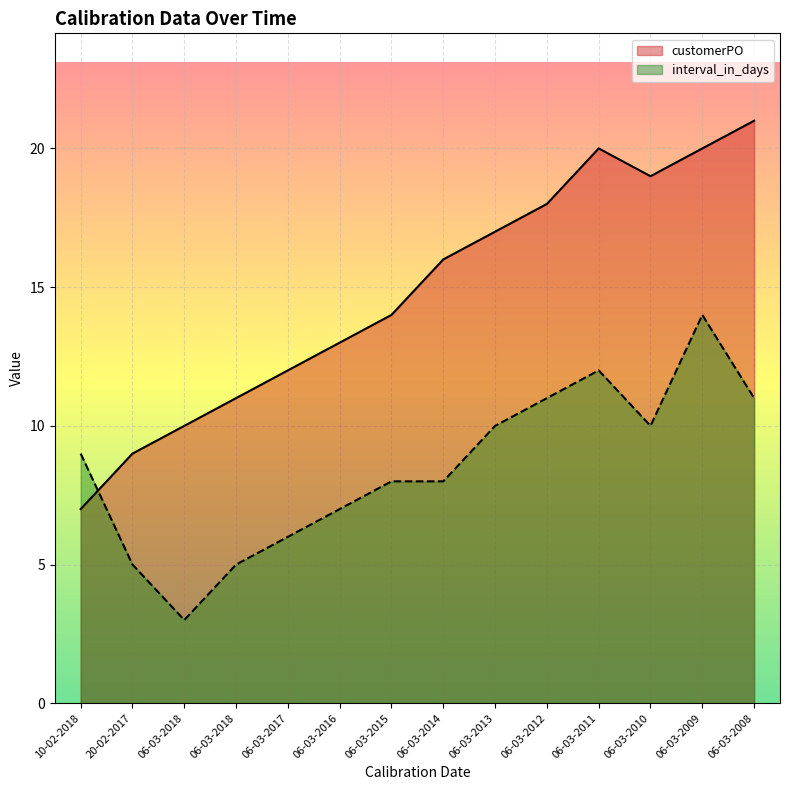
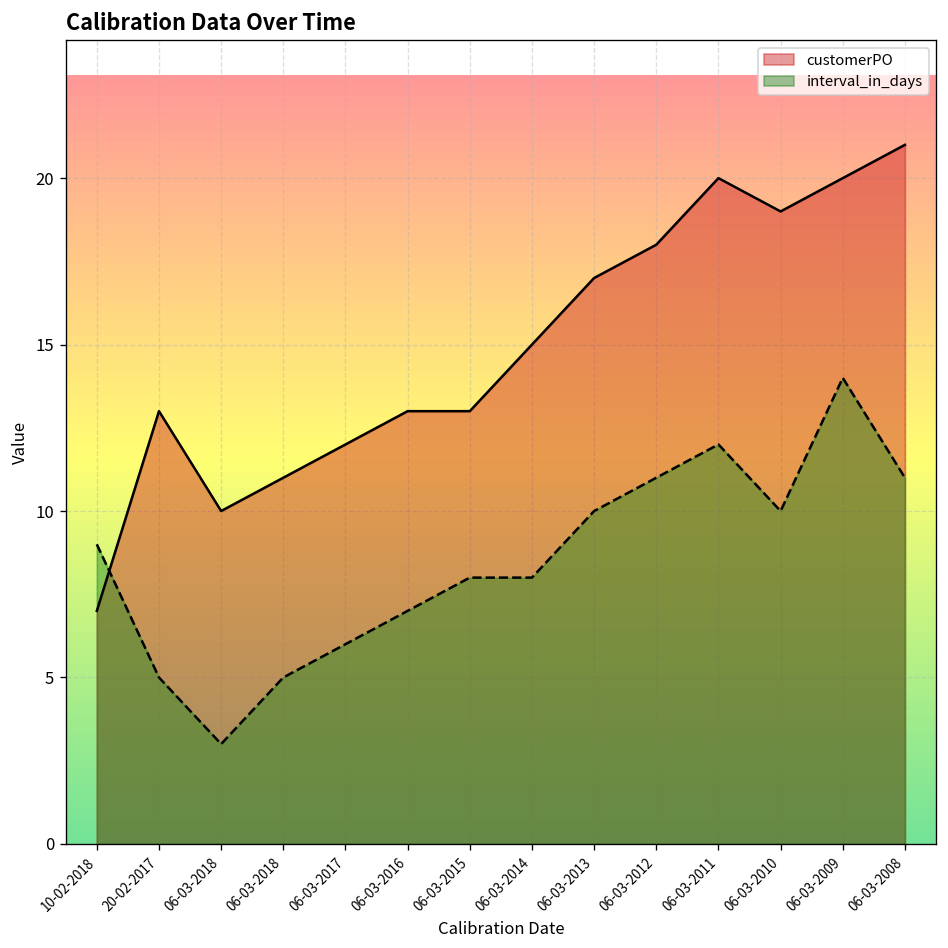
  {
    "customerPO": {
      "10-02-2018": 7,
-     "20-02-2017": 9,
+     "20-02-2017": 13,
      "06-03-2017": 12,
      "06-03-2016": 13,
-     "06-03-2015": 14,
-     "06-03-2014": 16,
+     "06-03-2015": 13,
+     "06-03-2014": 15,
      "06-03-2013": 17,
      "06-03-2012": 18,
      "06-03-2011": 20,
      "06-03-2010": 19,
      "06-03-2009": 20,
      "06-03-2008": 21
    },
    "interval_in_days": {
      "10-02-2018": 9,
      "20-02-2017": 5,
      "06-03-2017": 6,
      "06-03-2016": 7,
      "06-03-2015": 8,
      "06-03-2014": 8,
      "06-03-2013": 10,
      "06-03-2012": 11,
      "06-03-2011": 12,
      "06-03-2010": 10,
      "06-03-2009": 14,
      "06-03-2008": 11
    }
  }
